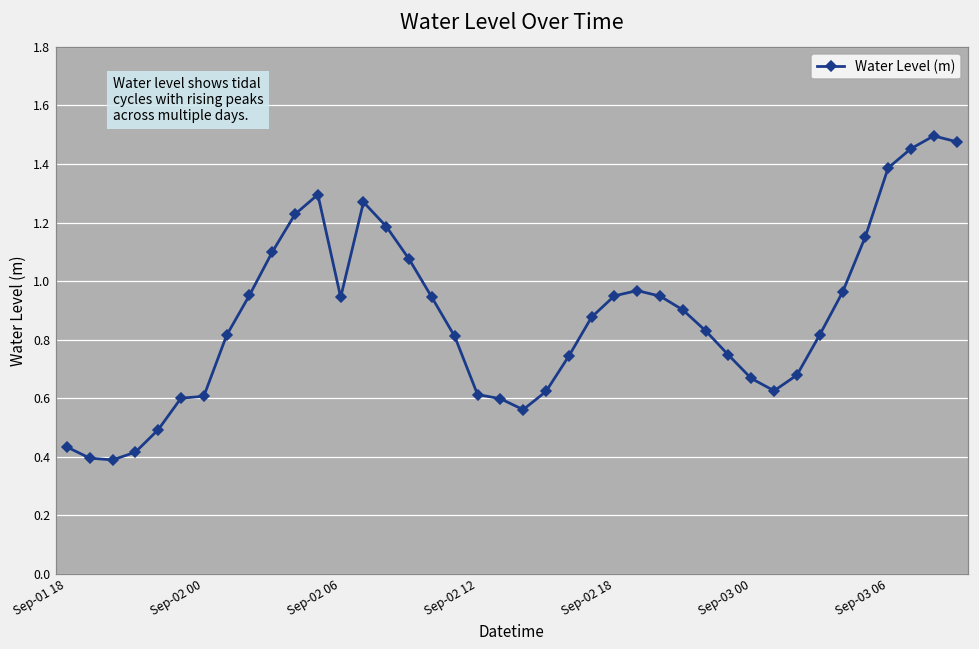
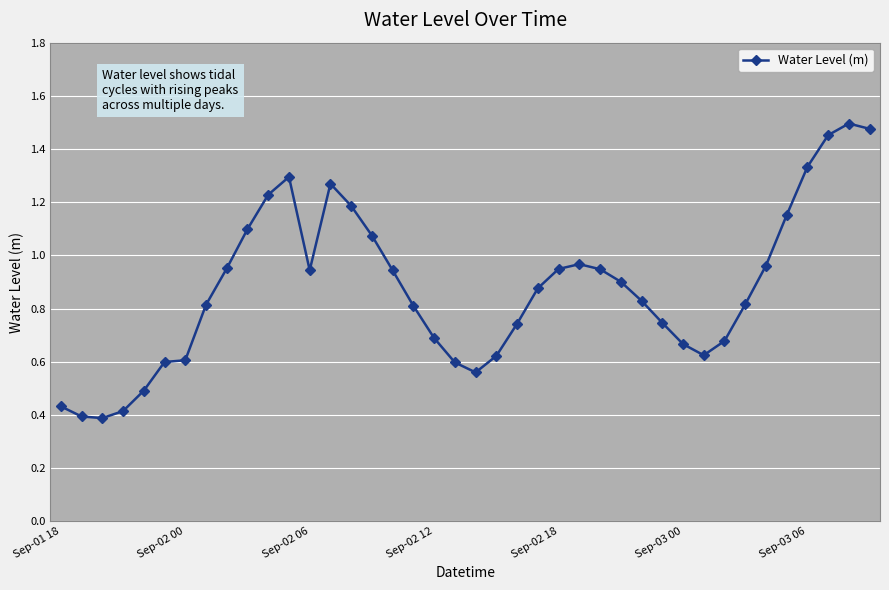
  {
    "Sep-01 18": 0.43,
    "Sep-02 00": 0.61,
    "Sep-02 06": 0.94,
-   "Sep-02 12": 0.61,
+   "Sep-02 12": 0.69,
    "Sep-02 18": 0.95,
    "Sep-03 00": 0.67,
-   "Sep-03 06": 1.39
+   "Sep-03 06": 1.33
  }
